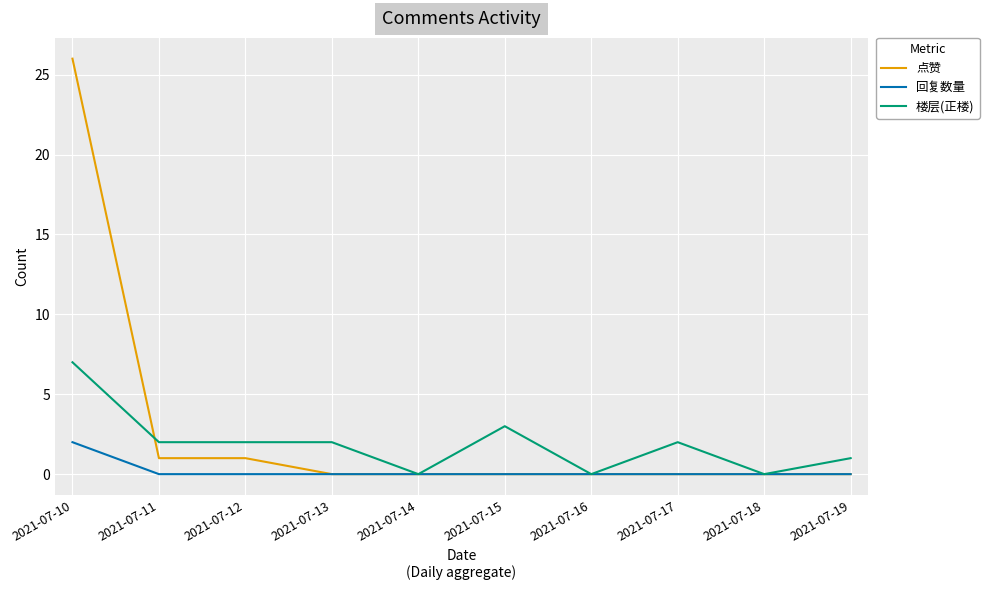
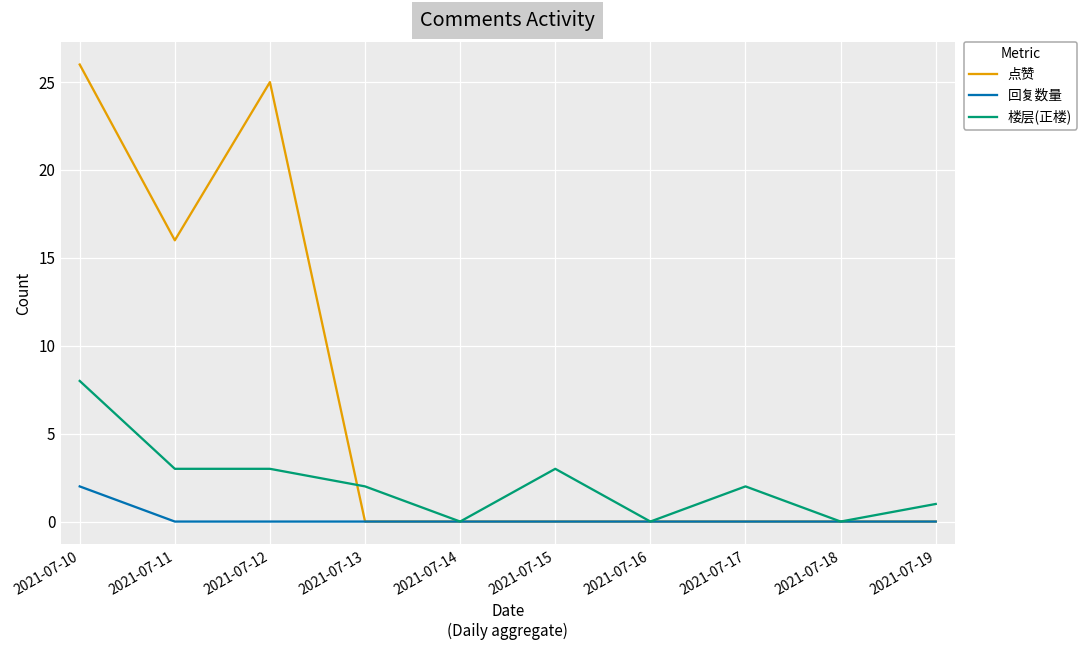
  {
    "点赞": {
      "2021-07-10": 26,
-     "2021-07-11": 1,
-     "2021-07-12": 1
+     "2021-07-11": 16,
+     "2021-07-12": 25
    },
    "回复数量": {
      "2021-07-10": 2,
      "2021-07-11": 0,
      "2021-07-12": 0
    },
    "楼层(正楼)": {
-     "2021-07-10": 7,
-     "2021-07-11": 2,
-     "2021-07-12": 2,
+     "2021-07-10": 8,
+     "2021-07-11": 3,
+     "2021-07-12": 3,
      "2021-07-13": 2,
      "2021-07-15": 3,
      "2021-07-17": 2,
      "2021-07-19": 1
    }
  }
